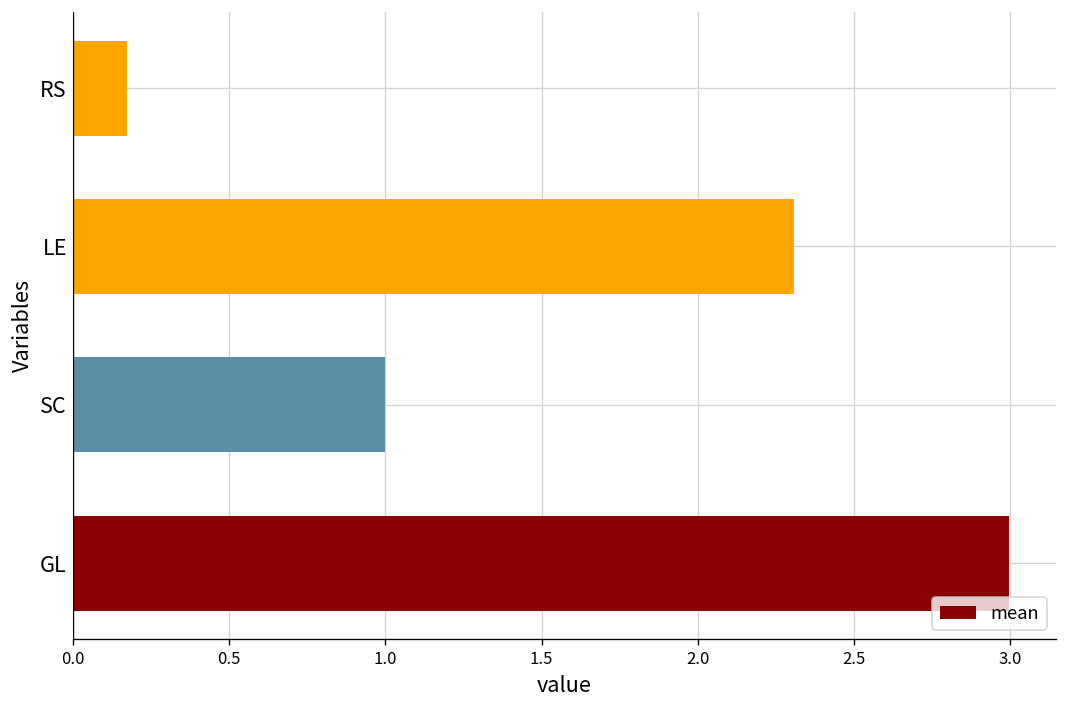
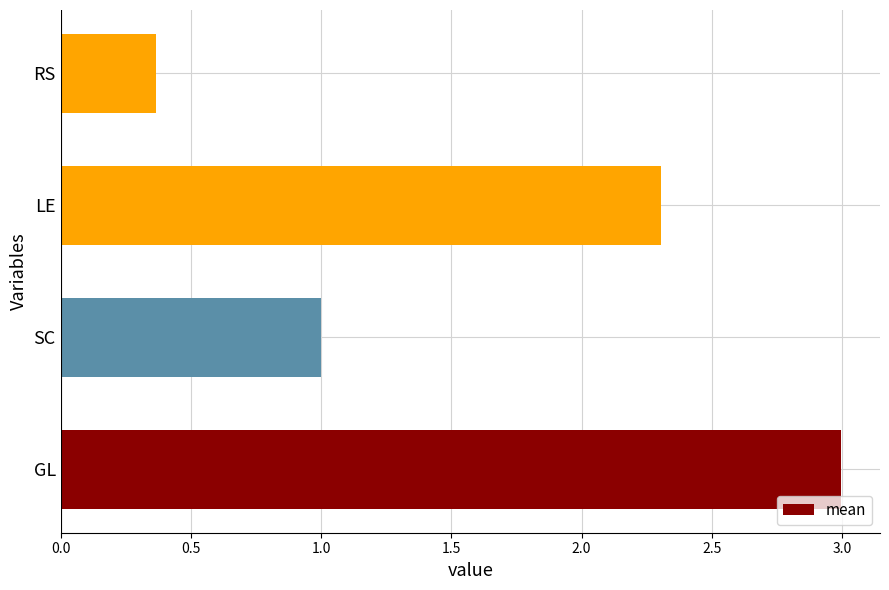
  {
-   "RS": 0.17,
+   "RS": 0.37,
    "LE": 2.31,
    "SC": 1.00,
    "GL": 3.00
  }
